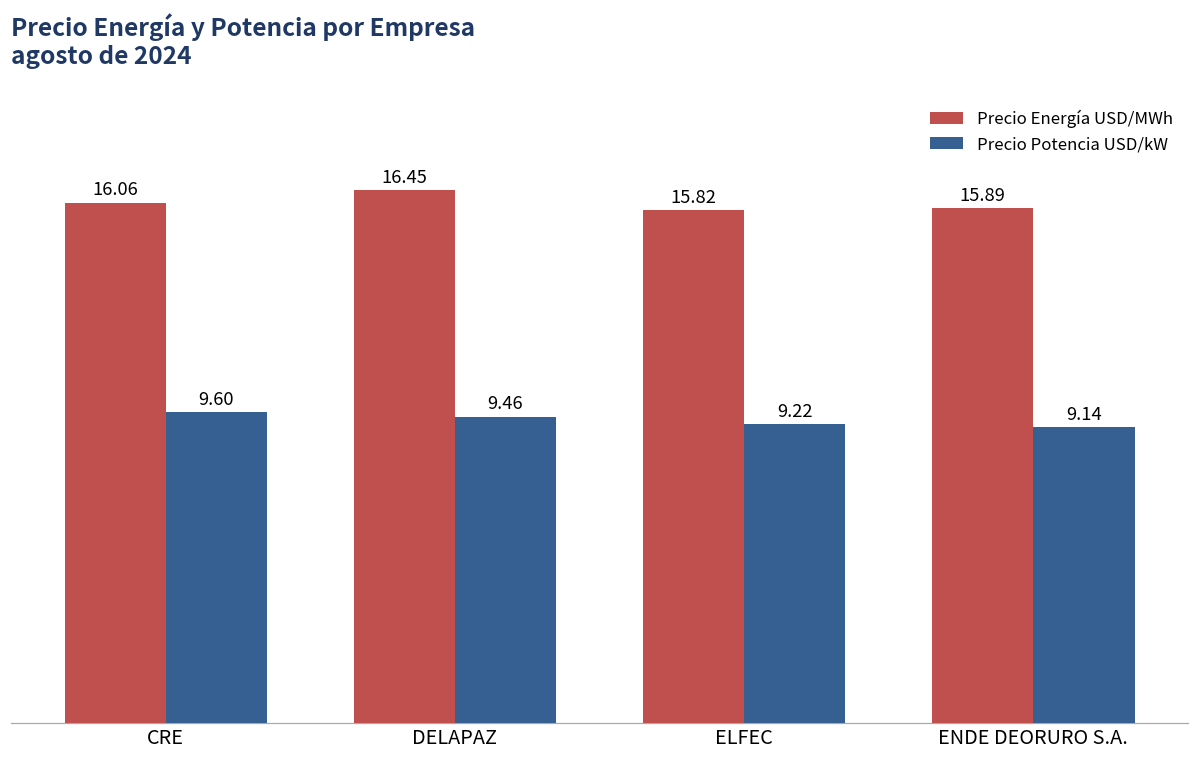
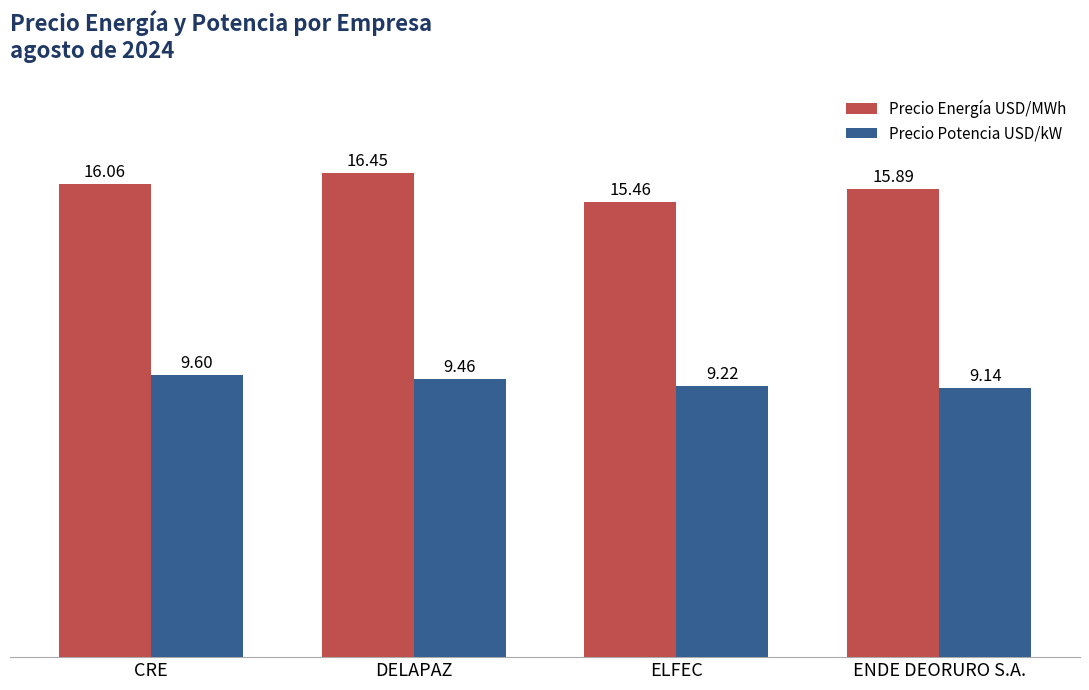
  {
    "Precio Energía USD/MWh": {
      "CRE": 16.06,
      "DELAPAZ": 16.45,
-     "ELFEC": 15.82,
+     "ELFEC": 15.46,
      "ENDE DEORURO S.A.": 15.89
    },
    "Precio Potencia USD/kW": {
      "CRE": 9.60,
      "DELAPAZ": 9.46,
      "ELFEC": 9.22,
      "ENDE DEORURO S.A.": 9.14
    }
  }
